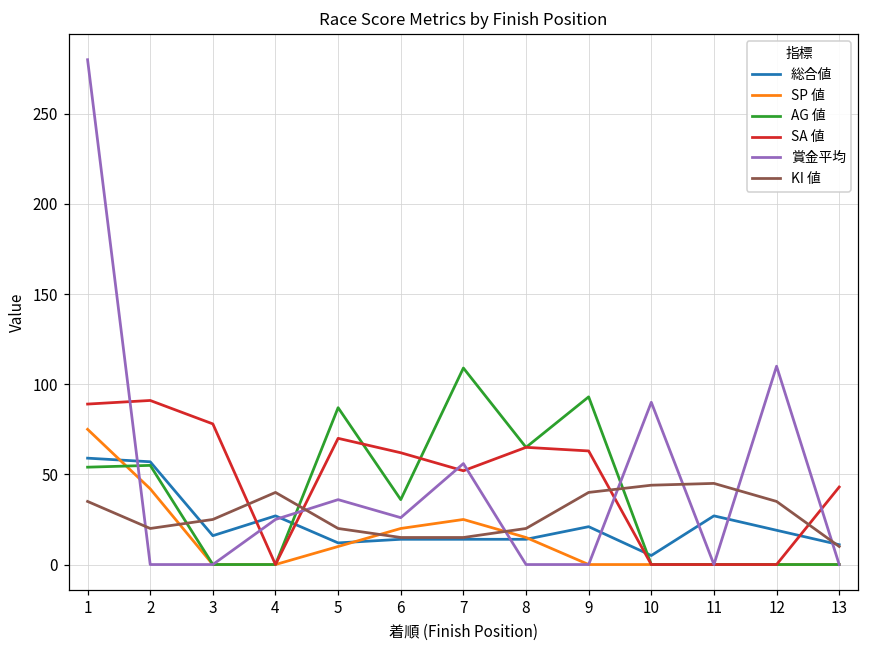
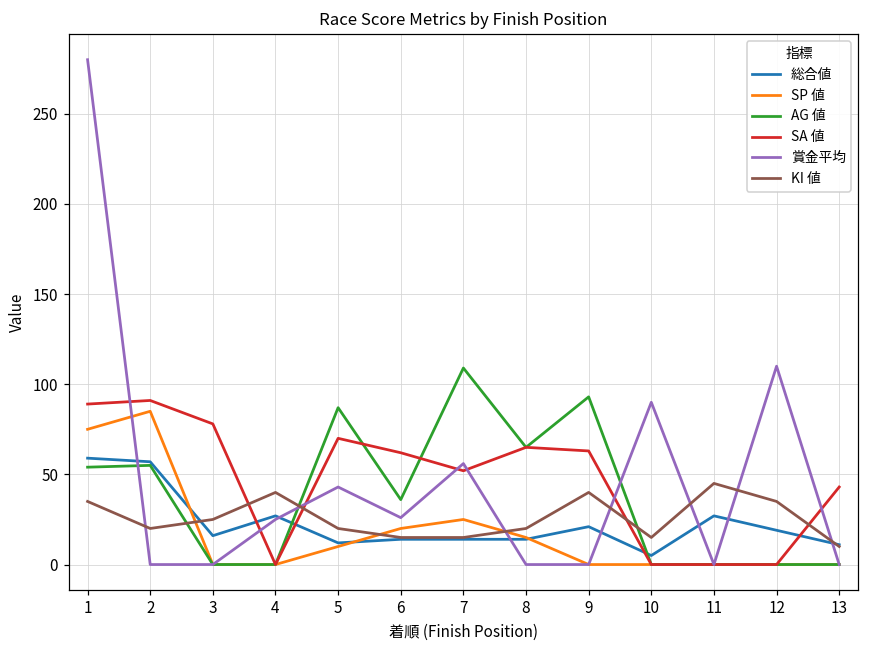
  {
    "総合値": {
      "1": 59,
      "2": 57,
      "3": 16,
      "4": 27,
      "5": 12,
      "9": 21,
      "10": 5,
      "11": 27,
      "12": 19
    },
    "SP 値": {
      "1": 75,
-     "2": 42,
+     "2": 85,
      "5": 10,
      "6": 20,
      "7": 25
    },
    "AG 値": {
      "1": 54,
      "2": 55,
      "5": 87,
      "6": 36,
      "7": 109,
      "9": 93
    },
    "SA 値": {
      "1": 89,
      "2": 91,
      "3": 78,
      "5": 70,
      "6": 62,
      "7": 52,
      "9": 63,
      "13": 43
    },
    "賞金平均": {
      "1": 280,
      "2": 0,
      "4": 25,
-     "5": 36,
+     "5": 43,
      "6": 26,
      "7": 56,
      "8": 0,
      "10": 90,
      "12": 110
    },
    "KI 値": {
      "1": 35,
      "2": 20,
      "3": 25,
      "4": 40,
      "5": 20,
      "8": 20,
      "9": 40,
-     "10": 44,
+     "10": 15,
      "11": 45,
      "12": 35
    }
  }
